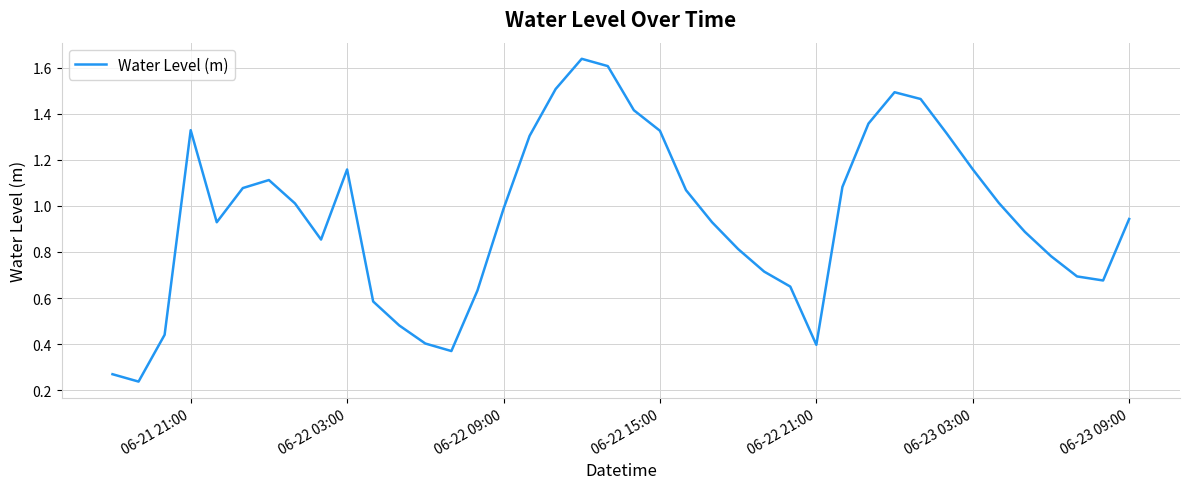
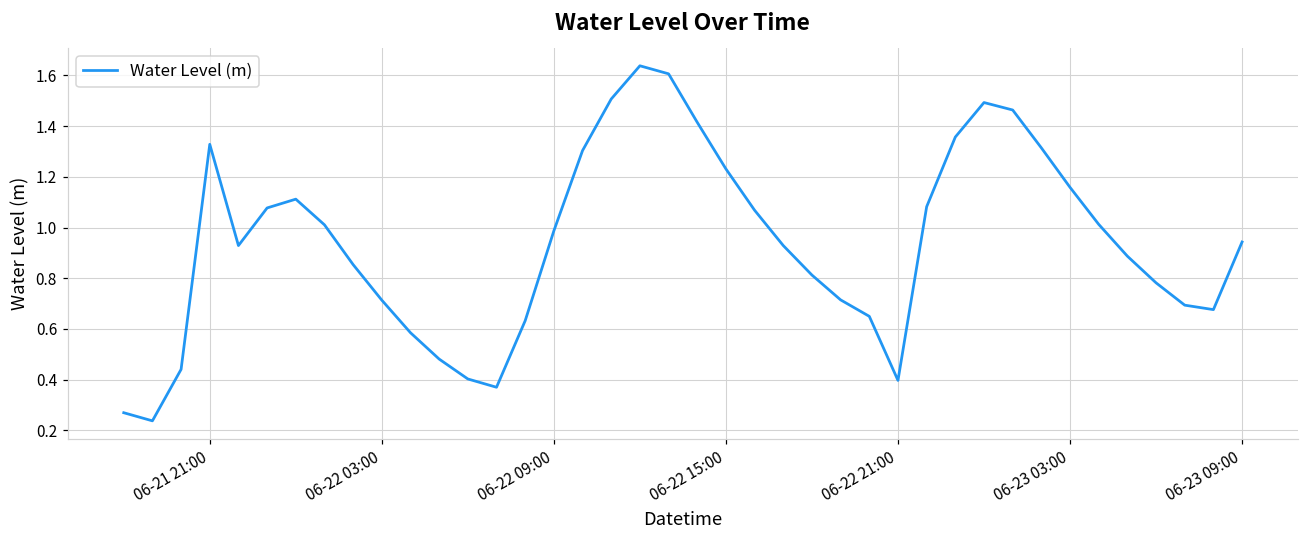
  {
    "06-21 21:00": 1.33,
-   "06-22 03:00": 1.16,
+   "06-22 03:00": 0.71,
    "06-22 09:00": 0.99,
-   "06-22 15:00": 1.33,
+   "06-22 15:00": 1.23,
    "06-22 21:00": 0.40,
    "06-23 03:00": 1.16,
    "06-23 09:00": 0.94
  }
